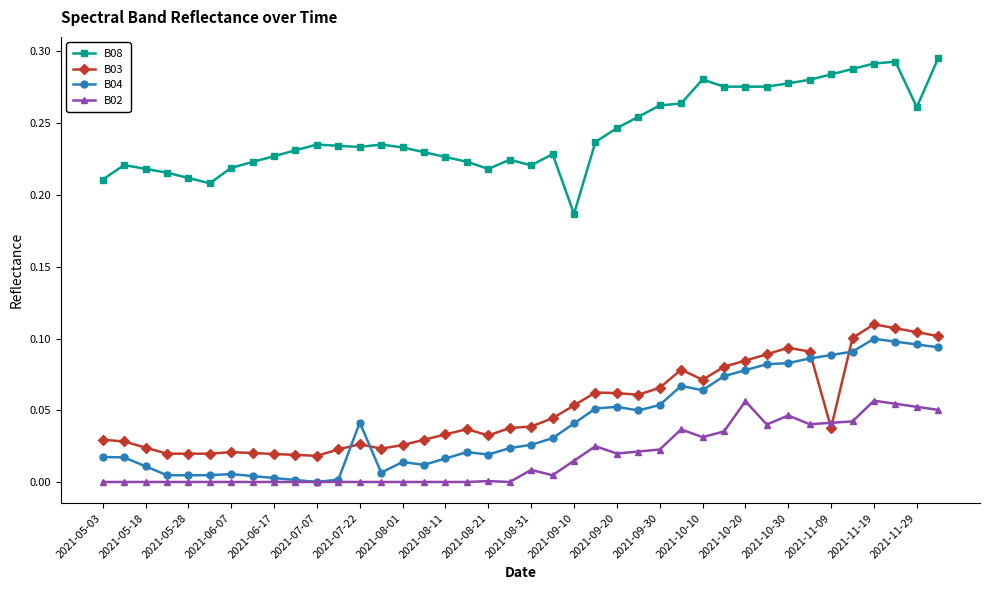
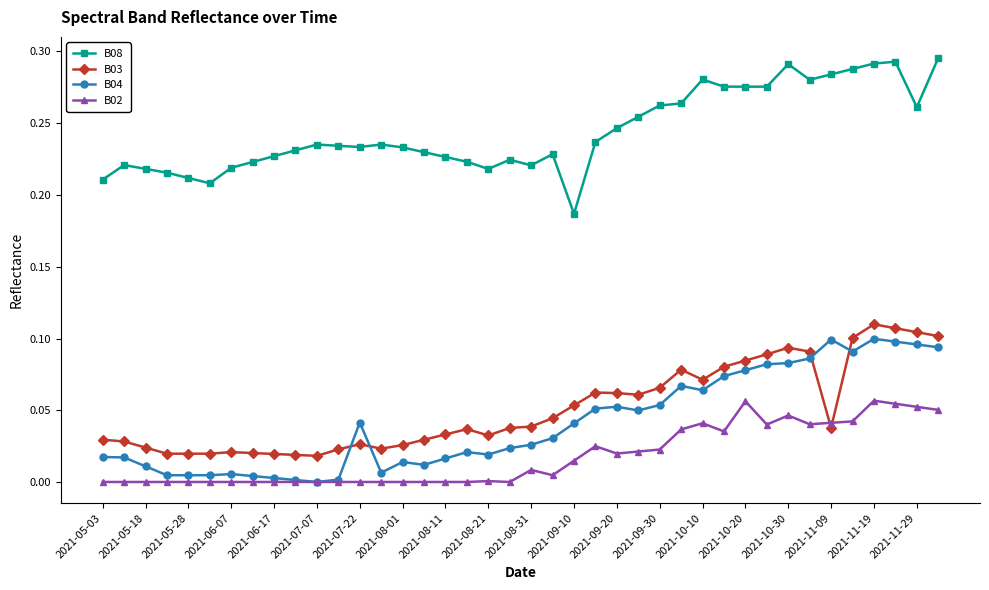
  {
    "B08": {
      "2021-05-03": 0.211,
      "2021-05-18": 0.218,
      "2021-05-28": 0.212,
      "2021-06-07": 0.219,
      "2021-06-17": 0.227,
      "2021-07-07": 0.235,
      "2021-07-22": 0.233,
      "2021-08-01": 0.233,
      "2021-08-11": 0.226,
      "2021-08-21": 0.218,
      "2021-08-31": 0.221,
      "2021-09-10": 0.187,
      "2021-09-20": 0.247,
      "2021-09-30": 0.262,
      "2021-10-10": 0.280,
      "2021-10-20": 0.275,
-     "2021-10-30": 0.278,
+     "2021-10-30": 0.291,
      "2021-11-09": 0.284,
      "2021-11-19": 0.292,
      "2021-11-29": 0.261
    },
    "B03": {
      "2021-05-03": 0.030,
      "2021-05-18": 0.024,
      "2021-05-28": 0.020,
      "2021-06-07": 0.021,
      "2021-06-17": 0.020,
      "2021-07-07": 0.018,
      "2021-07-22": 0.026,
      "2021-08-01": 0.026,
      "2021-08-11": 0.033,
      "2021-08-21": 0.033,
      "2021-08-31": 0.039,
      "2021-09-10": 0.053,
      "2021-09-20": 0.062,
      "2021-09-30": 0.066,
      "2021-10-10": 0.071,
      "2021-10-20": 0.085,
      "2021-10-30": 0.094,
      "2021-11-09": 0.038,
      "2021-11-19": 0.110,
      "2021-11-29": 0.104
    },
    "B04": {
      "2021-05-03": 0.018,
      "2021-05-18": 0.011,
      "2021-05-28": 0.005,
      "2021-06-07": 0.006,
      "2021-06-17": 0.003,
      "2021-07-22": 0.042,
      "2021-08-01": 0.014,
      "2021-08-11": 0.016,
      "2021-08-21": 0.019,
      "2021-08-31": 0.026,
      "2021-09-10": 0.041,
      "2021-09-20": 0.053,
      "2021-09-30": 0.054,
      "2021-10-10": 0.064,
      "2021-10-20": 0.078,
      "2021-10-30": 0.083,
-     "2021-11-09": 0.089,
+     "2021-11-09": 0.099,
      "2021-11-19": 0.100,
      "2021-11-29": 0.096
    },
    "B02": {
      "2021-05-03": 0.000,
      "2021-05-18": 0.000,
      "2021-05-28": 0.000,
      "2021-06-07": 0.000,
      "2021-06-17": 0.000,
      "2021-07-22": 0.000,
      "2021-08-01": 0.000,
      "2021-08-11": 0.000,
      "2021-08-21": 0.001,
      "2021-08-31": 0.009,
      "2021-09-10": 0.015,
      "2021-09-20": 0.020,
      "2021-09-30": 0.023,
-     "2021-10-10": 0.031,
+     "2021-10-10": 0.041,
      "2021-10-20": 0.056,
      "2021-10-30": 0.046,
      "2021-11-09": 0.041,
      "2021-11-19": 0.057,
      "2021-11-29": 0.052
    }
  }
